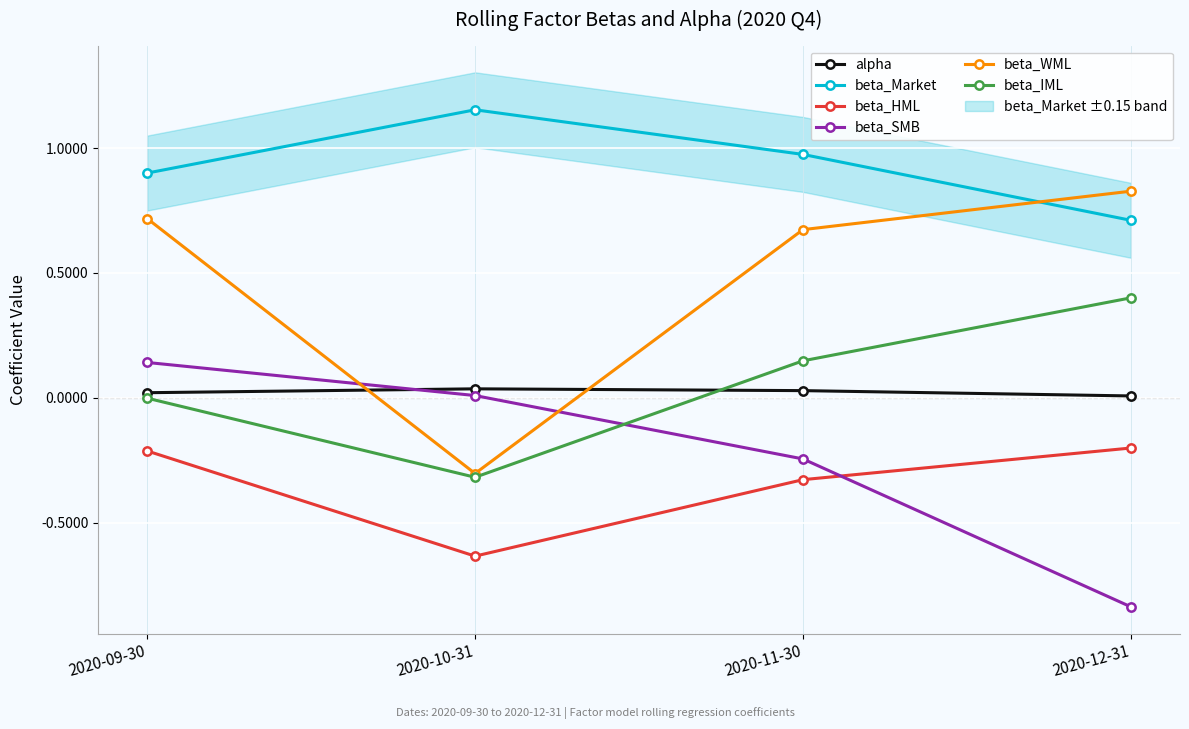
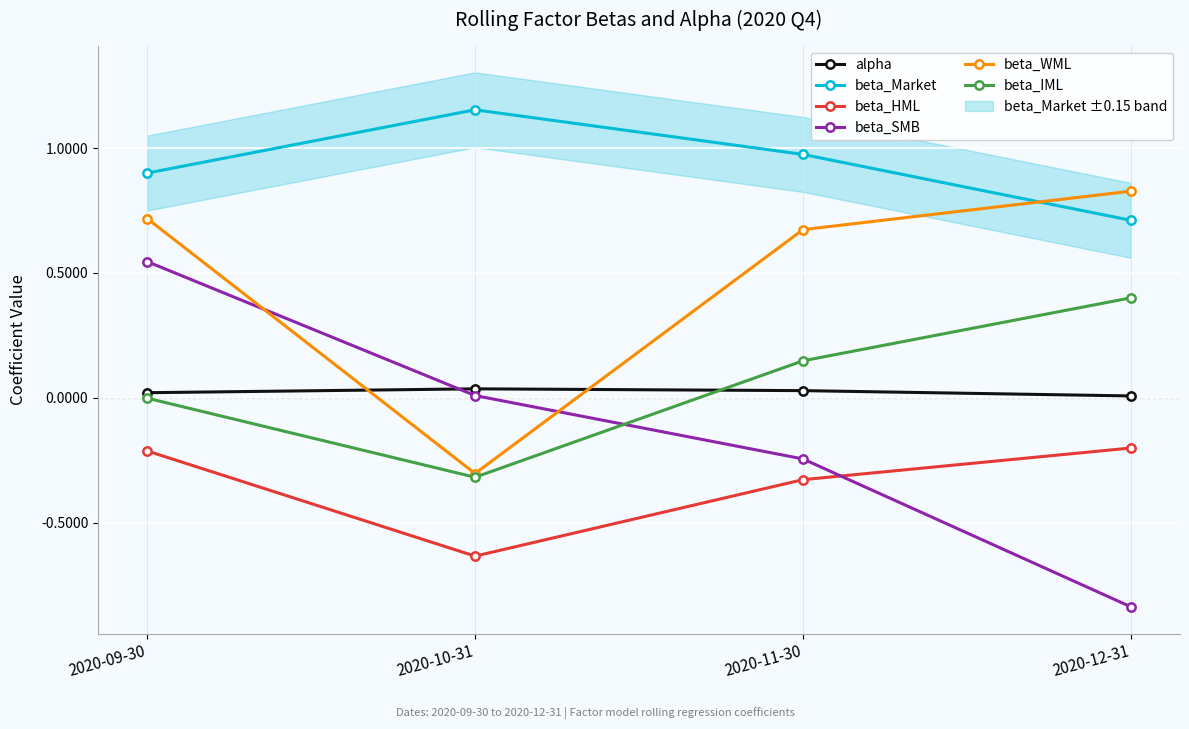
  {
    "alpha": {
      "2020-09-30": 0.02,
      "2020-10-31": 0.04,
      "2020-11-30": 0.03,
      "2020-12-31": 0.01
    },
    "beta_HML": {
      "2020-09-30": -0.21,
      "2020-10-31": -0.63,
      "2020-11-30": -0.33,
      "2020-12-31": -0.20
    },
    "beta_SMB": {
-     "2020-09-30": 0.14,
+     "2020-09-30": 0.55,
      "2020-10-31": 0.01,
      "2020-11-30": -0.24,
      "2020-12-31": -0.84
    },
    "beta_WML": {
      "2020-09-30": 0.72,
      "2020-10-31": -0.30,
      "2020-11-30": 0.67,
      "2020-12-31": 0.83
    },
    "beta_IML": {
      "2020-09-30": 0.00,
      "2020-10-31": -0.32,
      "2020-11-30": 0.15,
      "2020-12-31": 0.40
    }
  }
